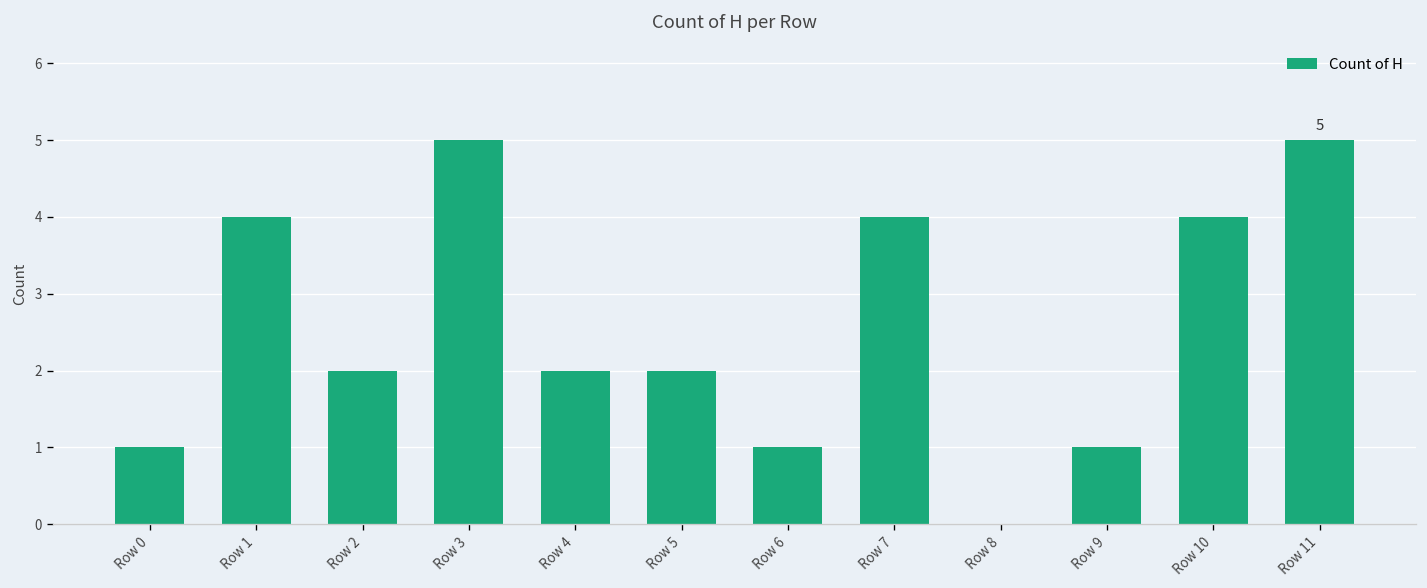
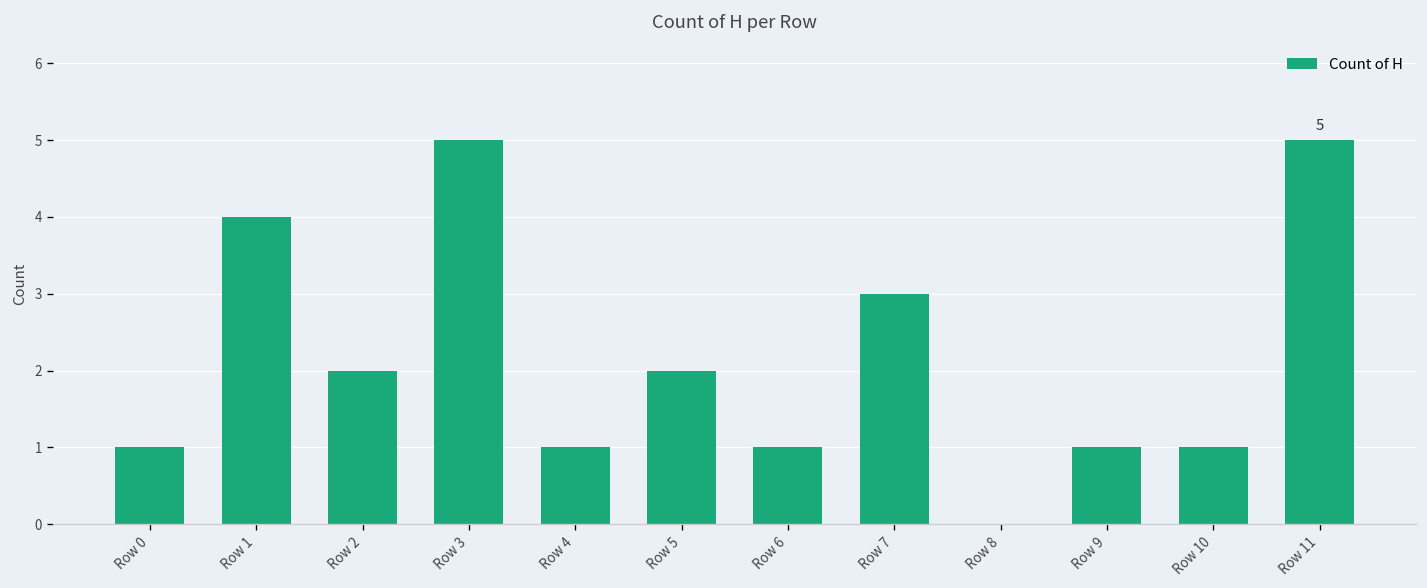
  {
    "Row 0": 1,
    "Row 1": 4,
    "Row 2": 2,
    "Row 3": 5,
-   "Row 4": 2,
+   "Row 4": 1,
    "Row 5": 2,
    "Row 6": 1,
-   "Row 7": 4,
+   "Row 7": 3,
    "Row 8": 0,
    "Row 9": 1,
-   "Row 10": 4
+   "Row 10": 1
  }
